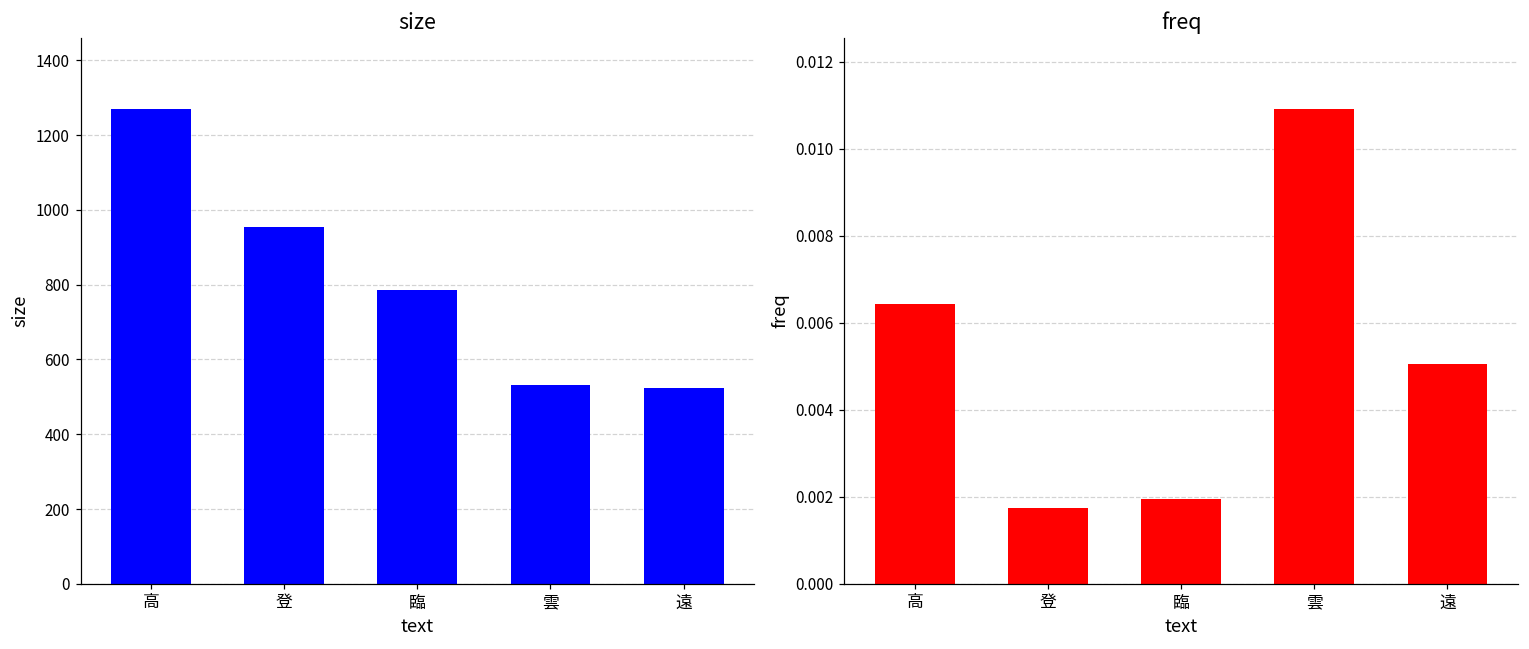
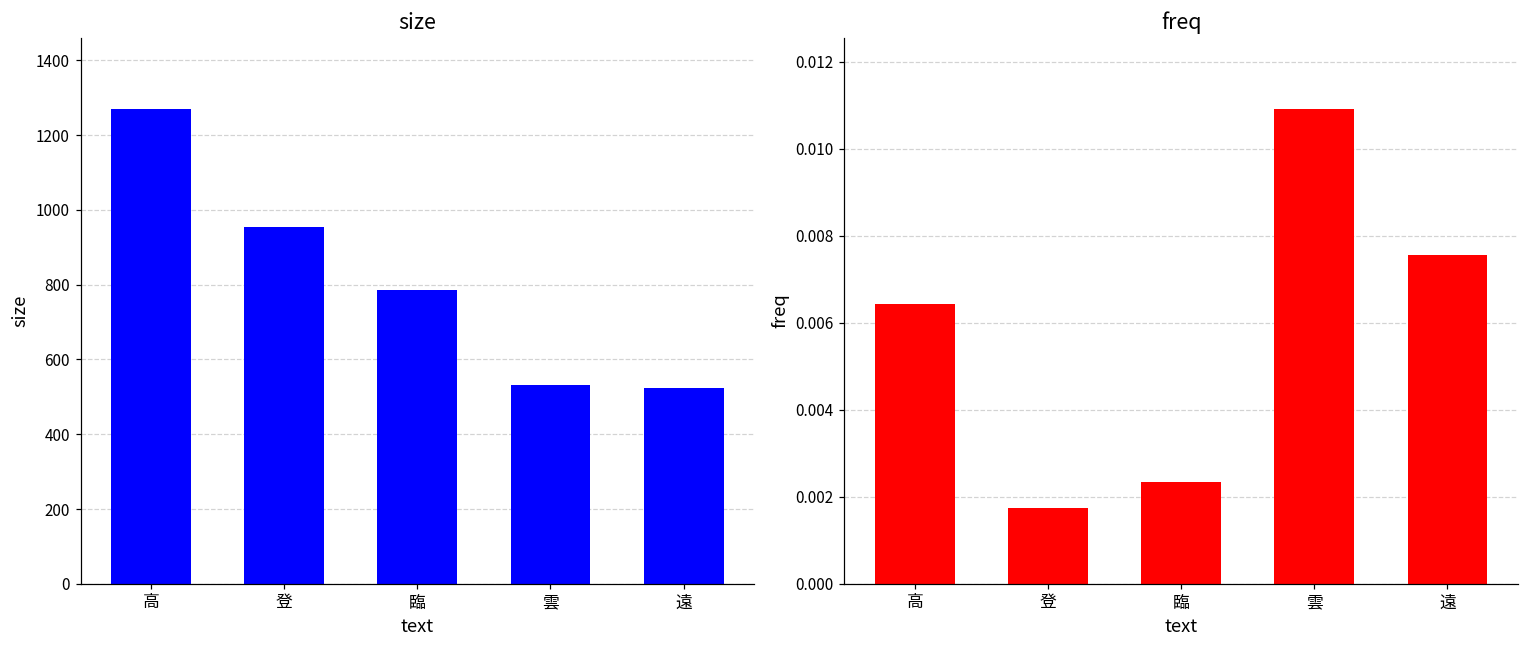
  {
    "size": {
      "高": 1270,
      "登": 950,
      "臨": 790,
      "雲": 530,
      "遠": 530
    },
    "freq": {
      "高": 0.0064,
      "登": 0.0017,
-     "臨": 0.0019,
+     "臨": 0.0023,
      "雲": 0.0109,
-     "遠": 0.0051
+     "遠": 0.0076
    }
  }
